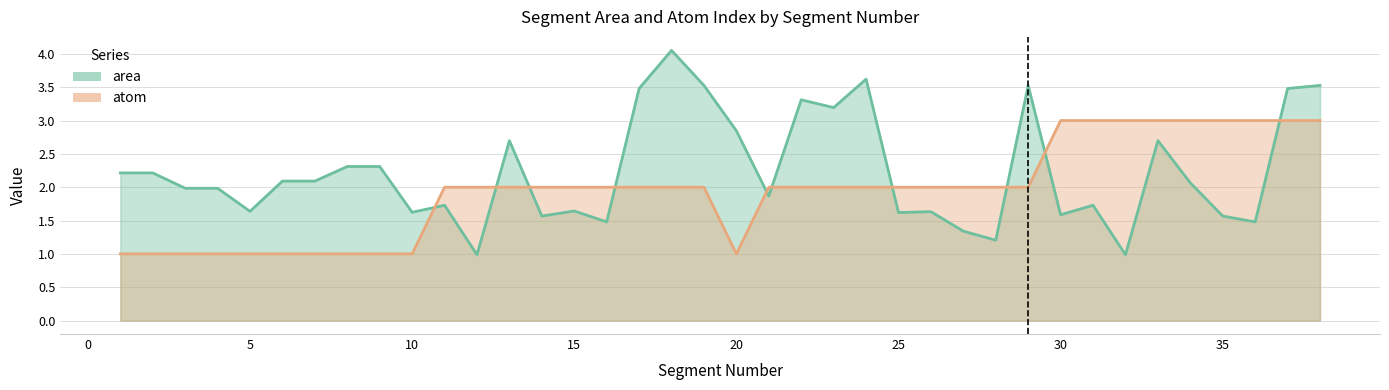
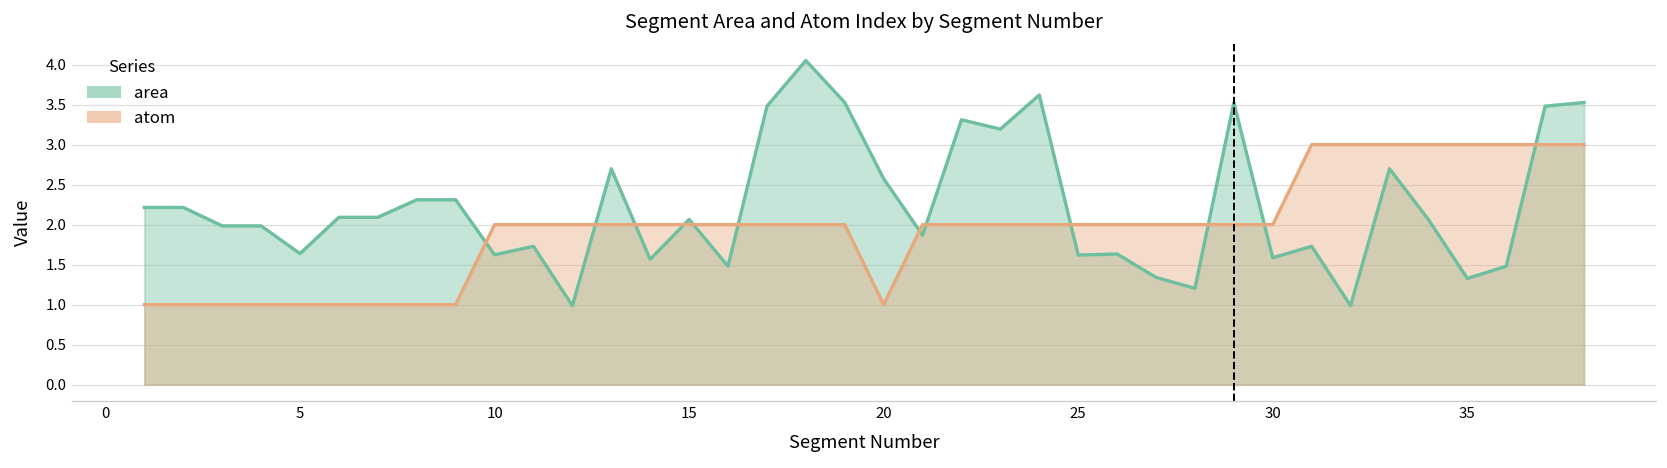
  {
    "area": {
      "5": 1.6,
      "10": 1.6,
-     "15": 1.6,
-     "20": 2.8,
+     "15": 2.1,
+     "20": 2.6,
      "25": 1.6,
      "30": 1.6,
-     "35": 1.6
+     "35": 1.3
    },
    "atom": {
      "5": 1,
-     "10": 1,
+     "10": 2,
      "15": 2,
      "20": 1,
      "25": 2,
-     "30": 3,
+     "30": 2,
      "35": 3
    }
  }
